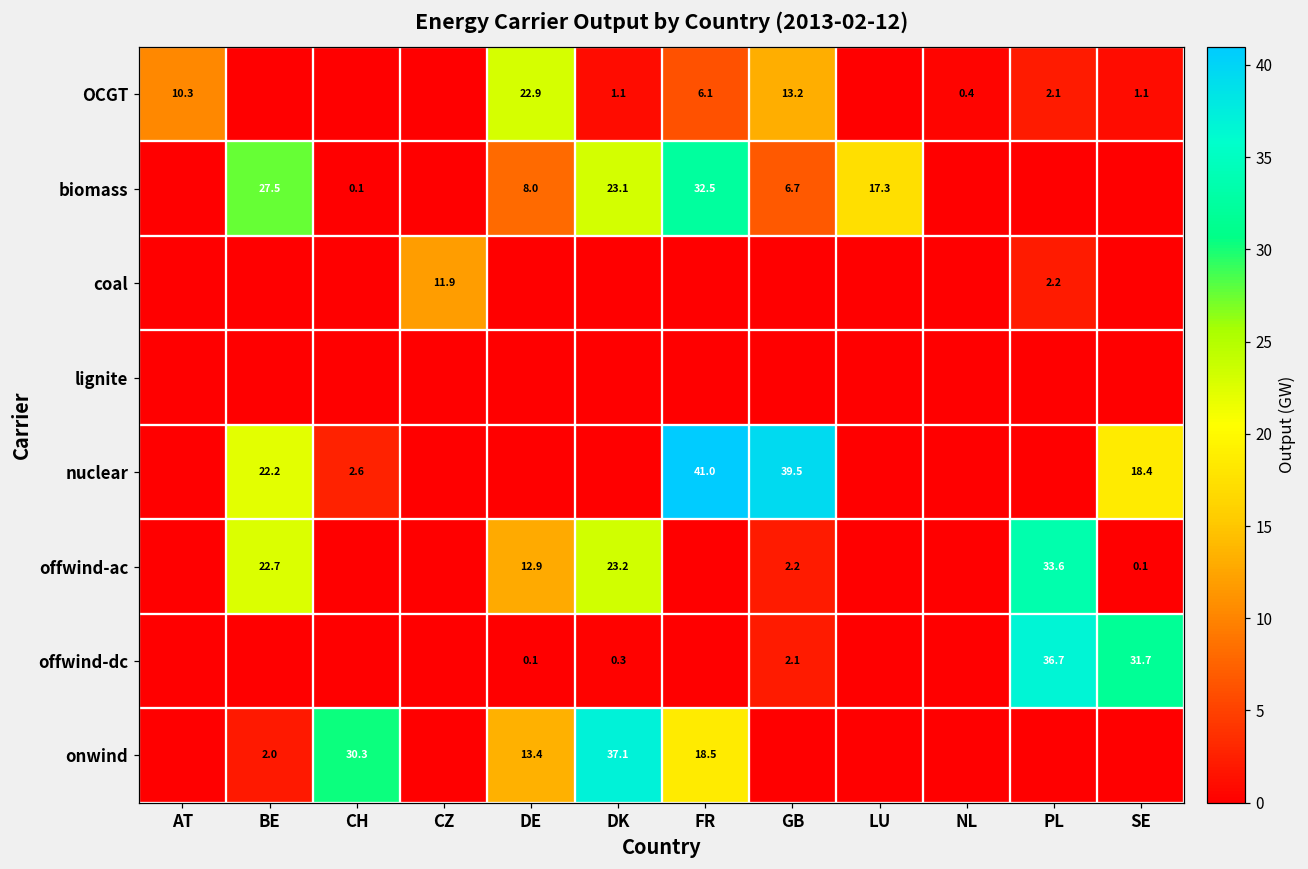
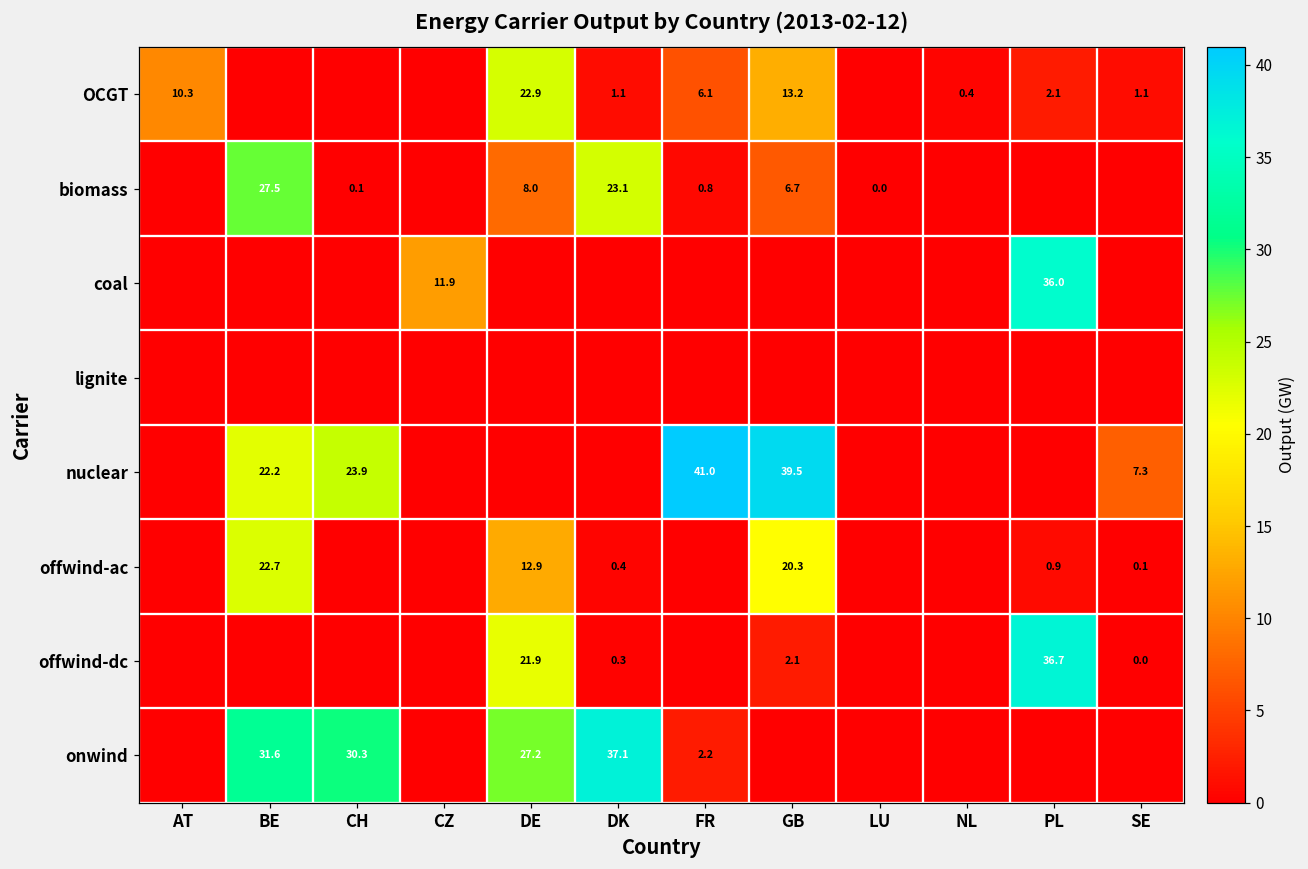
  {
    "OCGT": {
      "AT": 10.3,
      "DE": 22.9,
      "DK": 1.1,
      "FR": 6.1,
      "GB": 13.2,
      "NL": 0.4,
      "PL": 2.1,
      "SE": 1.1
    },
    "biomass": {
      "BE": 27.5,
      "CH": 0.1,
      "DE": 8.0,
      "DK": 23.1,
-     "FR": 32.5,
+     "FR": 0.8,
      "GB": 6.7,
-     "LU": 17.3
+     "LU": 0.0
    },
    "coal": {
      "CZ": 11.9,
-     "PL": 2.2
+     "PL": 36.0
    },
    "nuclear": {
      "BE": 22.2,
-     "CH": 2.6,
+     "CH": 23.9,
      "FR": 41.0,
      "GB": 39.5,
-     "SE": 18.4
+     "SE": 7.3
    },
    "offwind-ac": {
      "BE": 22.7,
      "DE": 12.9,
-     "DK": 23.2,
-     "GB": 2.2,
-     "PL": 33.6,
+     "DK": 0.4,
+     "GB": 20.3,
+     "PL": 0.9,
      "SE": 0.1
    },
    "offwind-dc": {
-     "DE": 0.1,
+     "DE": 21.9,
      "DK": 0.3,
      "GB": 2.1,
      "PL": 36.7,
-     "SE": 31.7
+     "SE": 0.0
    },
    "onwind": {
-     "BE": 2.0,
+     "BE": 31.6,
      "CH": 30.3,
-     "DE": 13.4,
+     "DE": 27.2,
      "DK": 37.1,
-     "FR": 18.5
+     "FR": 2.2
    }
  }
